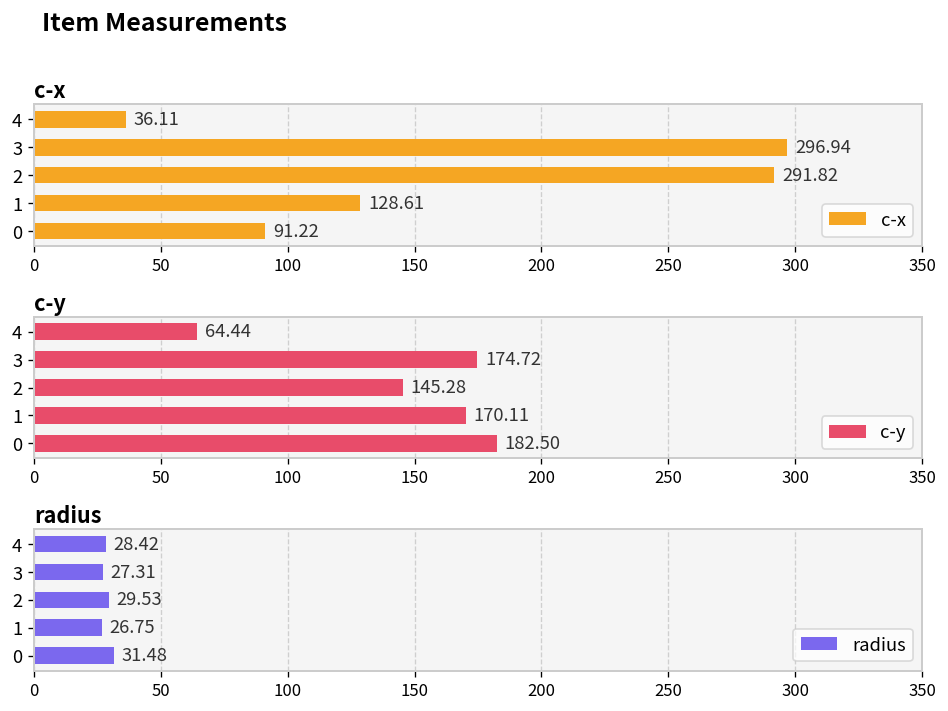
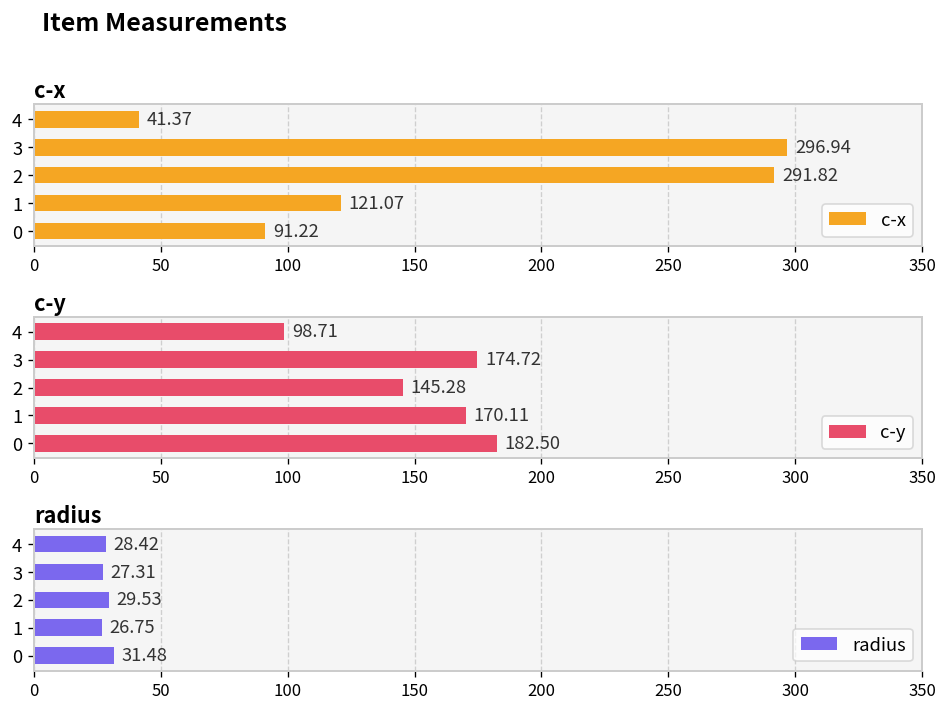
  {
    "c-x": {
-     "4": 36.11,
+     "4": 41.37,
      "3": 296.94,
      "2": 291.82,
-     "1": 128.61,
+     "1": 121.07,
      "0": 91.22
    },
    "c-y": {
-     "4": 64.44,
+     "4": 98.71,
      "3": 174.72,
      "2": 145.28,
      "1": 170.11,
      "0": 182.50
    },
    "radius": {
      "4": 28.42,
      "3": 27.31,
      "2": 29.53,
      "1": 26.75,
      "0": 31.48
    }
  }
